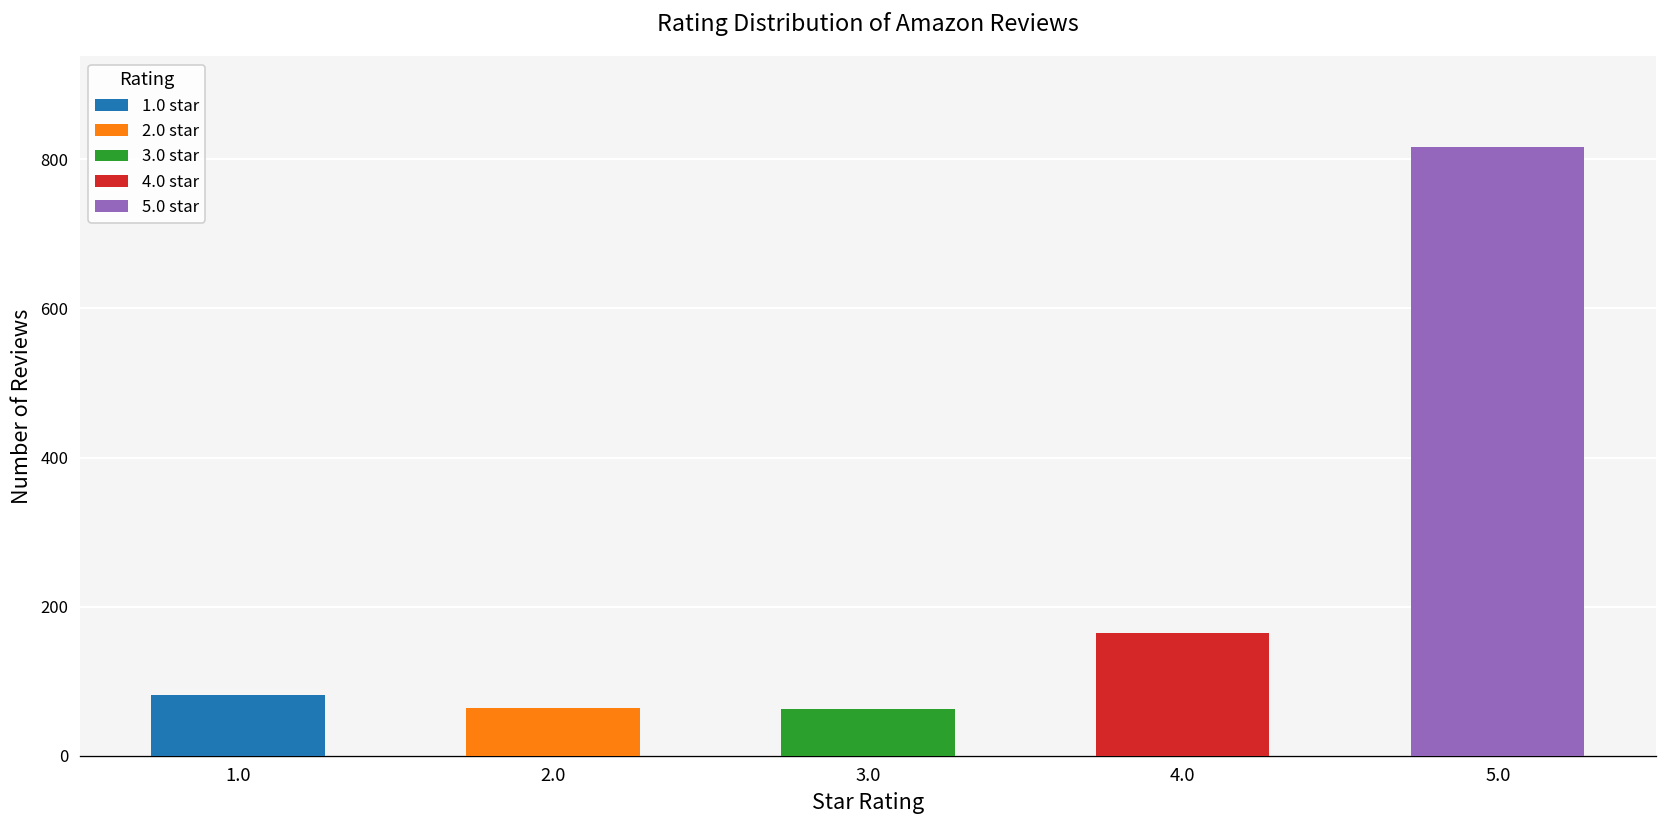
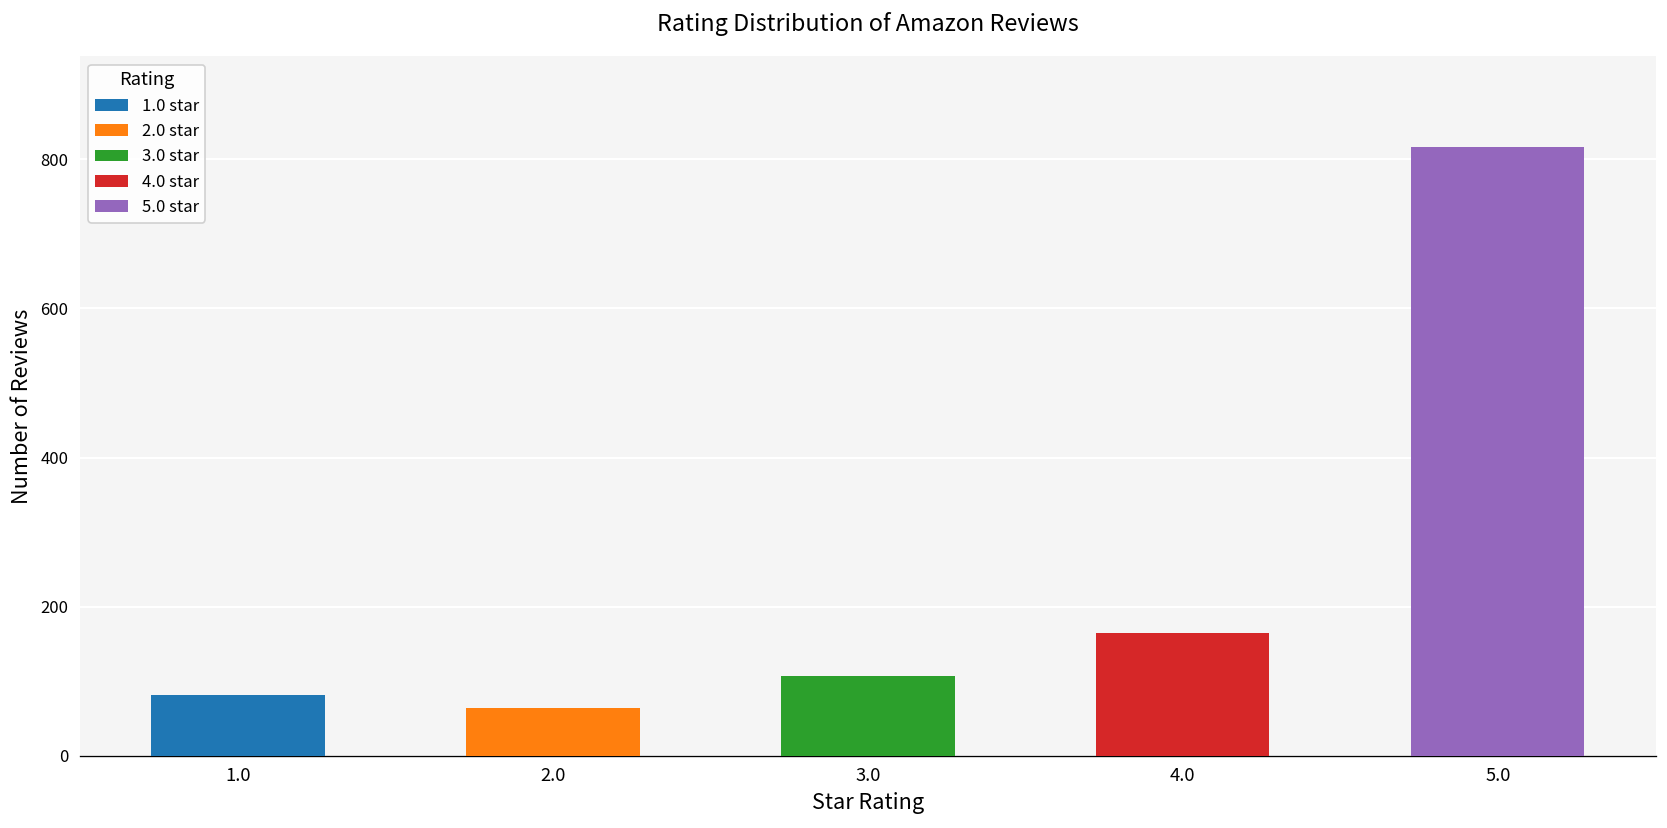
  {
    "1.0": 80,
    "2.0": 60,
-   "3.0": 60,
+   "3.0": 110,
    "4.0": 160,
    "5.0": 820
  }
